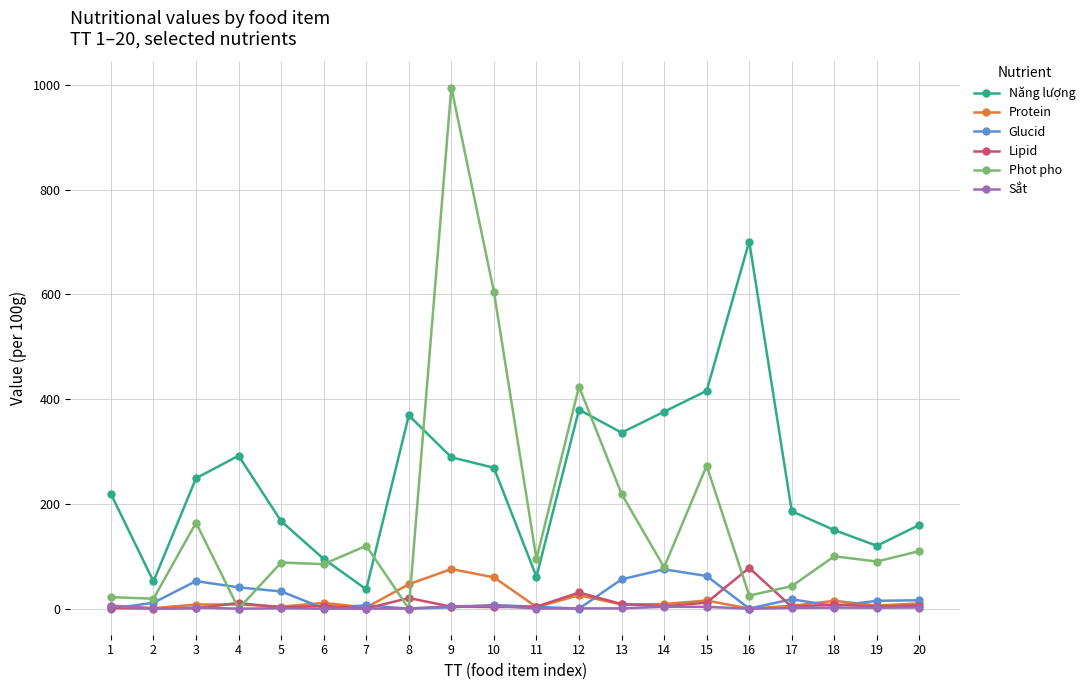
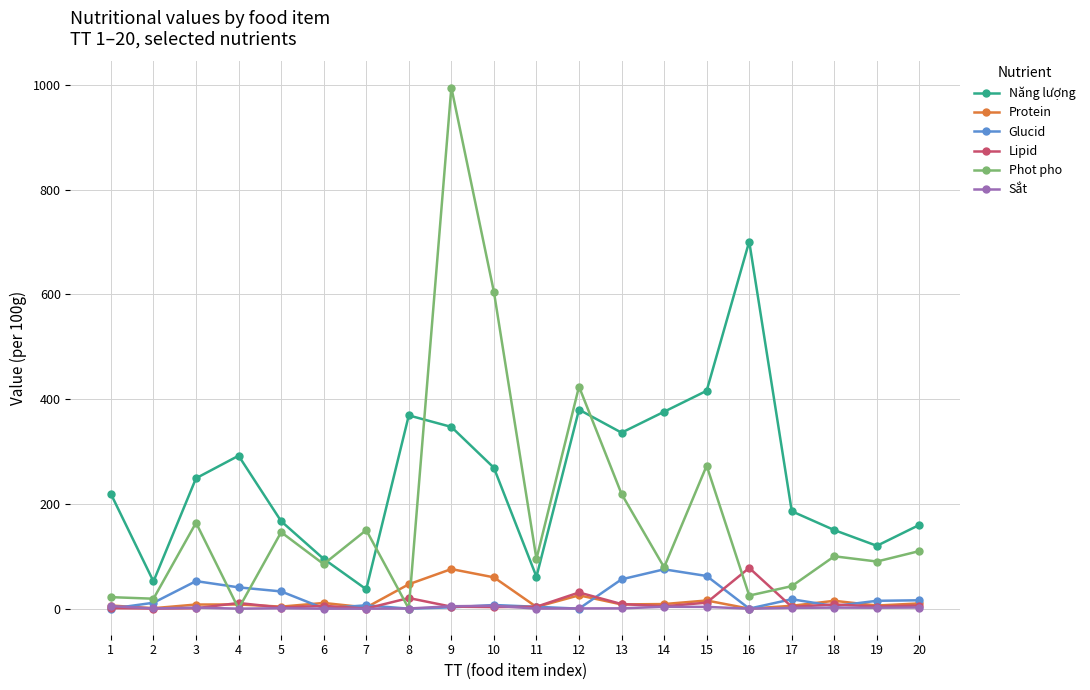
  {
    "Năng lượng": {
      "1": 220,
      "2": 50,
      "3": 250,
      "4": 290,
      "5": 170,
      "6": 100,
      "7": 40,
      "8": 370,
-     "9": 290,
+     "9": 350,
      "10": 270,
      "11": 60,
      "12": 380,
      "13": 340,
      "14": 380,
      "15": 420,
      "16": 700,
      "17": 190,
      "18": 150,
      "19": 120,
      "20": 160
    },
    "Protein": {
      "3": 10,
      "6": 10,
      "8": 50,
      "9": 80,
      "10": 60,
      "12": 30,
      "18": 20
    },
    "Glucid": {
      "2": 10,
      "3": 50,
      "4": 40,
      "5": 30,
      "13": 60,
      "15": 60,
      "17": 20,
      "19": 20,
      "20": 20
    },
    "Lipid": {
      "8": 20,
      "12": 30,
      "16": 80
    },
    "Phot pho": {
      "1": 20,
      "2": 20,
      "3": 160,
-     "5": 90,
+     "5": 150,
      "6": 90,
-     "7": 120,
+     "7": 150,
      "9": 1000,
      "10": 610,
      "11": 100,
      "12": 420,
      "13": 220,
      "15": 270,
      "16": 30,
      "17": 40,
      "18": 100,
      "19": 90,
      "20": 110
    },
    "Sắt": {
      "13": 0,
      "15": 0
    }
  }
